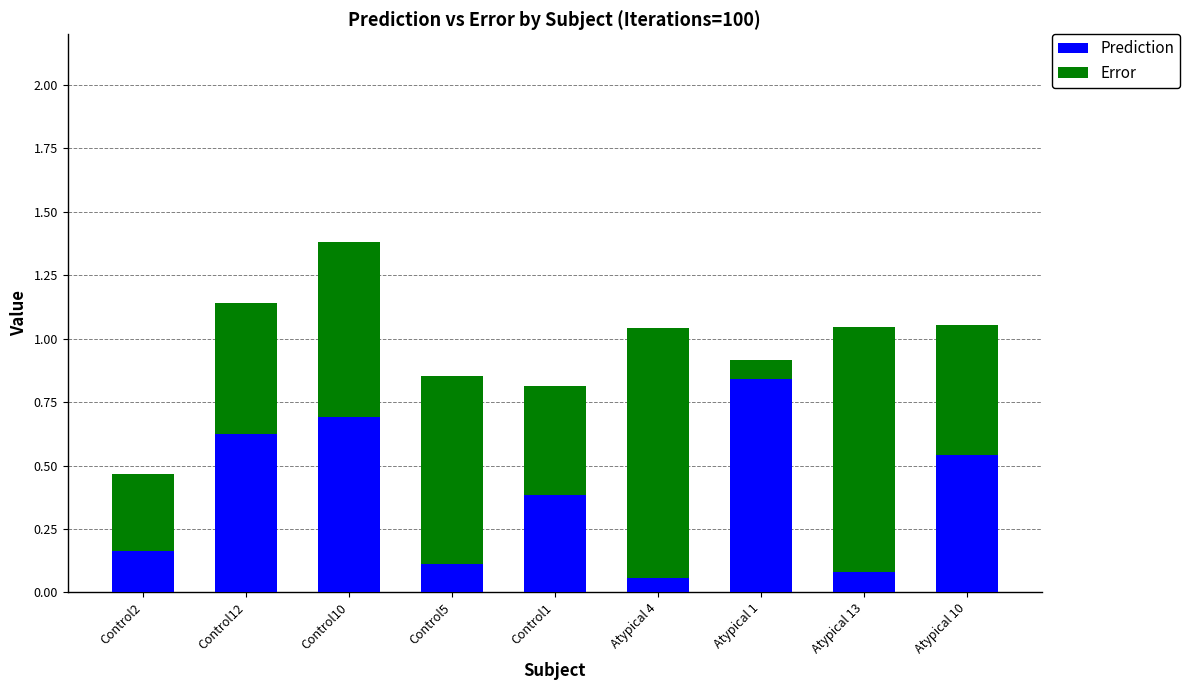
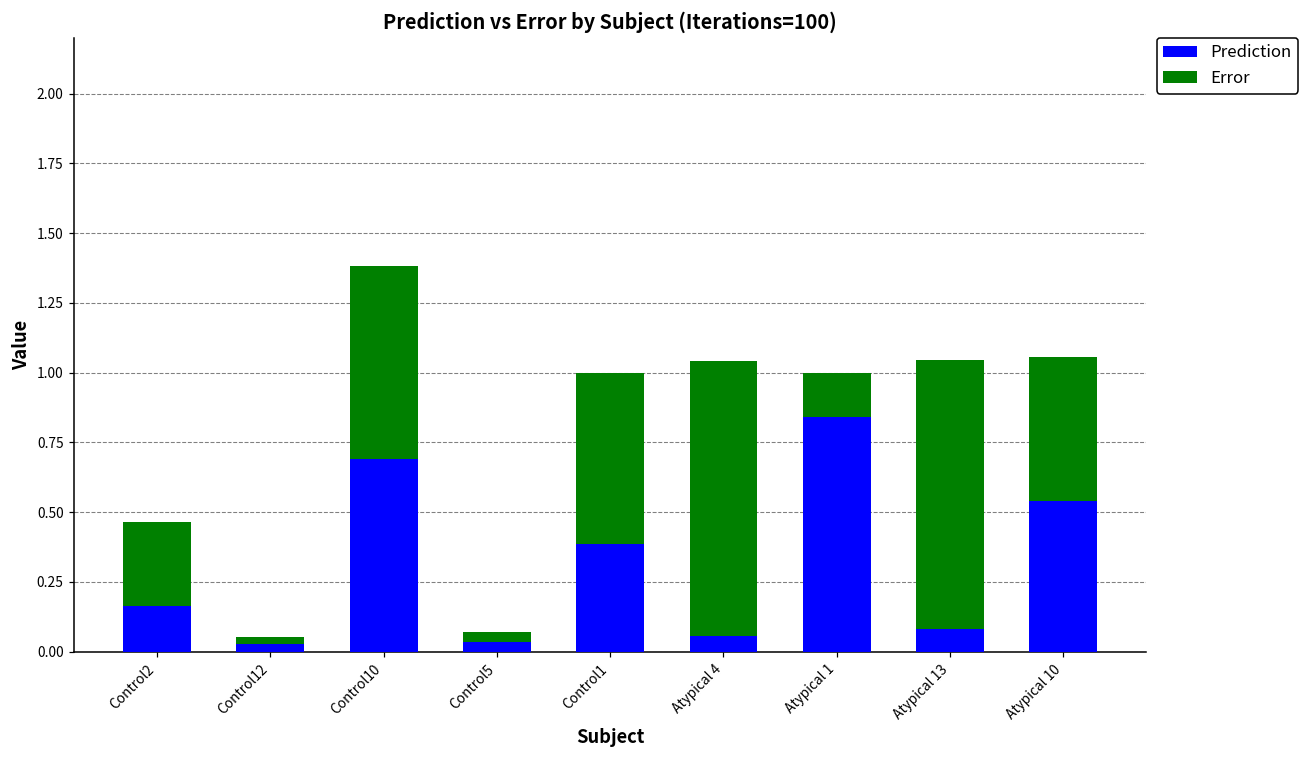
  {
    "Prediction": {
      "Control2": 0.16,
-     "Control12": 0.63,
+     "Control12": 0.03,
      "Control10": 0.69,
-     "Control5": 0.11,
+     "Control5": 0.04,
      "Control1": 0.38,
      "Atypical 4": 0.06,
      "Atypical 1": 0.84,
      "Atypical 13": 0.08,
      "Atypical 10": 0.54
    },
    "Error": {
      "Control2": 0.30,
-     "Control12": 0.52,
+     "Control12": 0.03,
      "Control10": 0.69,
-     "Control5": 0.74,
-     "Control1": 0.43,
+     "Control5": 0.04,
+     "Control1": 0.61,
      "Atypical 4": 0.98,
-     "Atypical 1": 0.08,
+     "Atypical 1": 0.16,
      "Atypical 13": 0.96,
      "Atypical 10": 0.52
    }
  }
